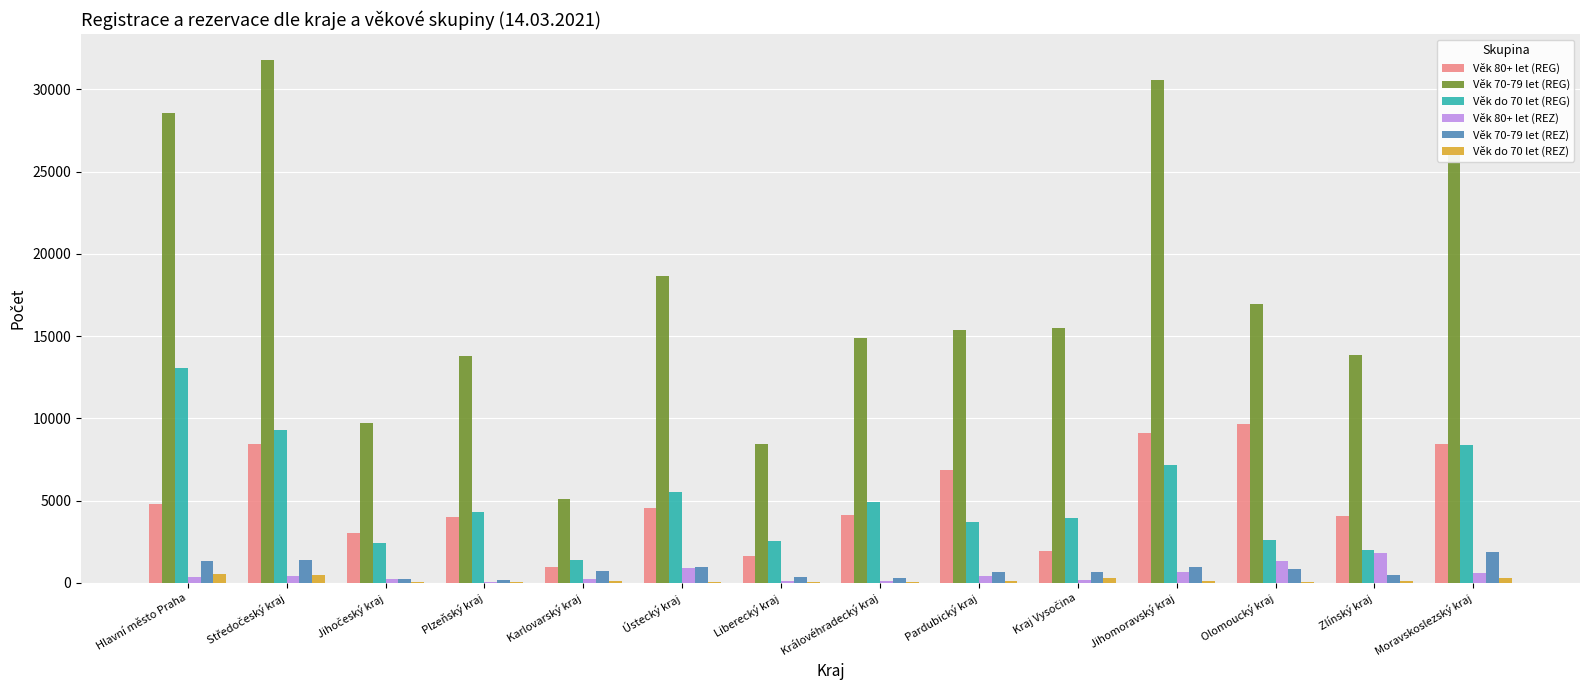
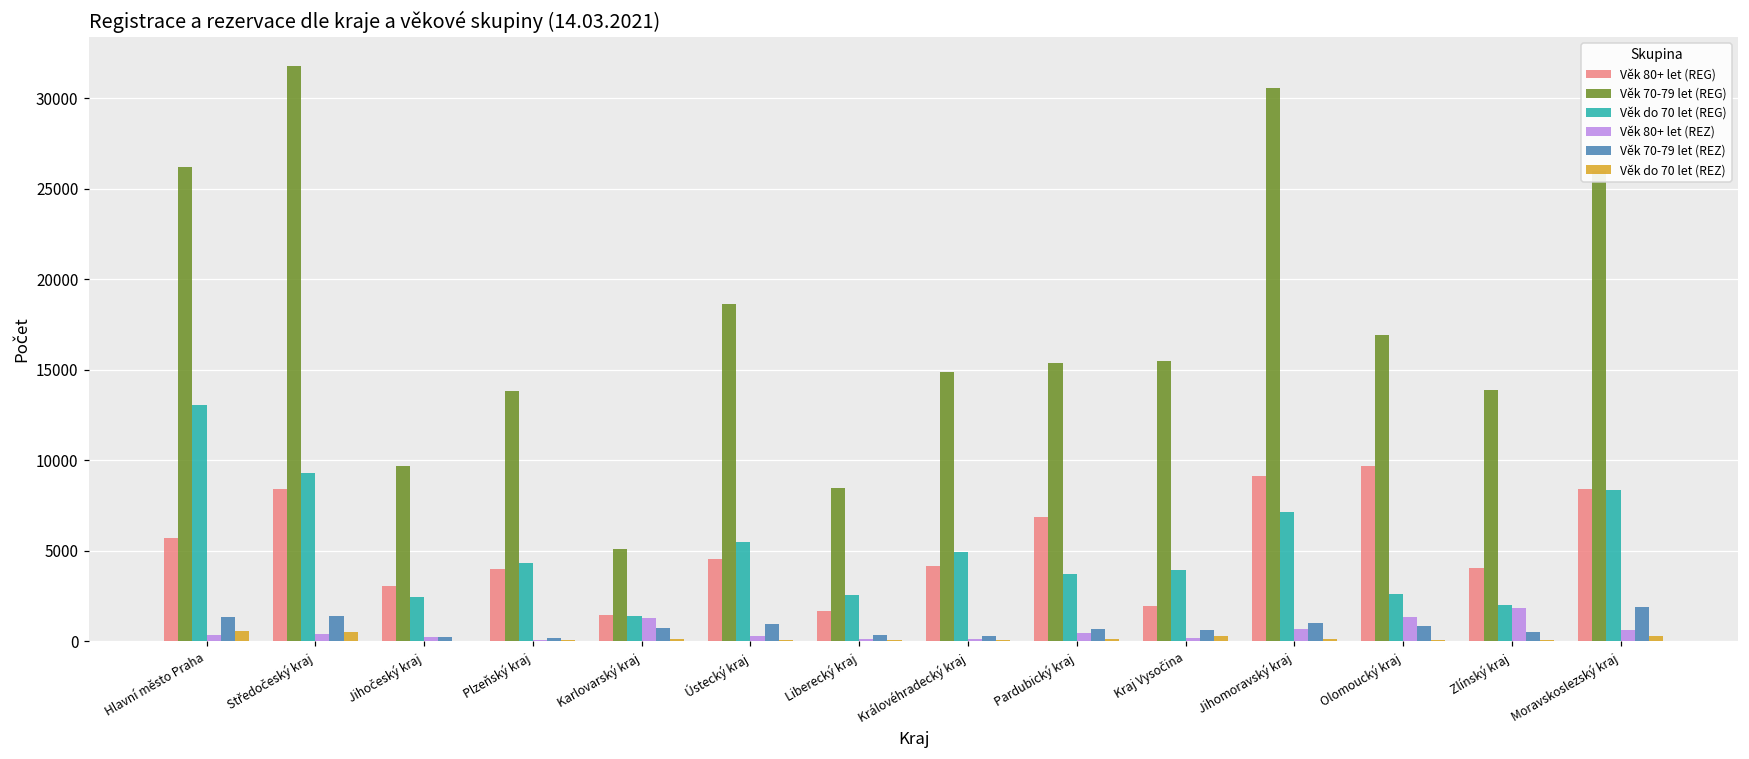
  {
    "Věk 80+ let (REG)": {
-     "Hlavní město Praha": 4800,
+     "Hlavní město Praha": 5700,
      "Středočeský kraj": 8400,
      "Jihočeský kraj": 3000,
      "Plzeňský kraj": 4000,
-     "Karlovarský kraj": 1000,
+     "Karlovarský kraj": 1500,
      "Ústecký kraj": 4600,
      "Liberecký kraj": 1600,
      "Královéhradecký kraj": 4100,
      "Pardubický kraj": 6800,
      "Kraj Vysočina": 2000,
      "Jihomoravský kraj": 9100,
      "Olomoucký kraj": 9700,
      "Zlínský kraj": 4100,
      "Moravskoslezský kraj": 8400
    },
    "Věk 70-79 let (REG)": {
-     "Hlavní město Praha": 28600,
+     "Hlavní město Praha": 26200,
      "Středočeský kraj": 31800,
      "Jihočeský kraj": 9700,
      "Plzeňský kraj": 13800,
      "Karlovarský kraj": 5100,
      "Ústecký kraj": 18600,
      "Liberecký kraj": 8400,
      "Královéhradecký kraj": 14900,
      "Pardubický kraj": 15400,
      "Kraj Vysočina": 15500,
      "Jihomoravský kraj": 30600,
      "Olomoucký kraj": 16900,
      "Zlínský kraj": 13900
    },
    "Věk do 70 let (REG)": {
      "Hlavní město Praha": 13100,
      "Středočeský kraj": 9300,
      "Jihočeský kraj": 2400,
      "Plzeňský kraj": 4300,
      "Karlovarský kraj": 1400,
      "Ústecký kraj": 5500,
      "Liberecký kraj": 2500,
      "Královéhradecký kraj": 4900,
      "Pardubický kraj": 3700,
      "Kraj Vysočina": 3900,
      "Jihomoravský kraj": 7100,
      "Olomoucký kraj": 2600,
      "Zlínský kraj": 2000,
      "Moravskoslezský kraj": 8400
    },
    "Věk 80+ let (REZ)": {
      "Hlavní město Praha": 300,
      "Středočeský kraj": 400,
      "Jihočeský kraj": 200,
-     "Karlovarský kraj": 200,
-     "Ústecký kraj": 900,
+     "Karlovarský kraj": 1300,
+     "Ústecký kraj": 300,
      "Pardubický kraj": 400,
      "Kraj Vysočina": 200,
      "Jihomoravský kraj": 600,
      "Olomoucký kraj": 1300,
      "Zlínský kraj": 1800,
      "Moravskoslezský kraj": 600
    },
    "Věk 70-79 let (REZ)": {
      "Hlavní město Praha": 1300,
      "Středočeský kraj": 1400,
      "Jihočeský kraj": 200,
      "Plzeňský kraj": 200,
      "Karlovarský kraj": 700,
      "Ústecký kraj": 900,
      "Liberecký kraj": 300,
      "Královéhradecký kraj": 300,
      "Pardubický kraj": 700,
      "Kraj Vysočina": 600,
      "Jihomoravský kraj": 1000,
      "Olomoucký kraj": 800,
      "Zlínský kraj": 500,
      "Moravskoslezský kraj": 1900
    },
    "Věk do 70 let (REZ)": {
      "Hlavní město Praha": 500,
      "Středočeský kraj": 500,
      "Kraj Vysočina": 300,
      "Moravskoslezský kraj": 300
    }
  }
